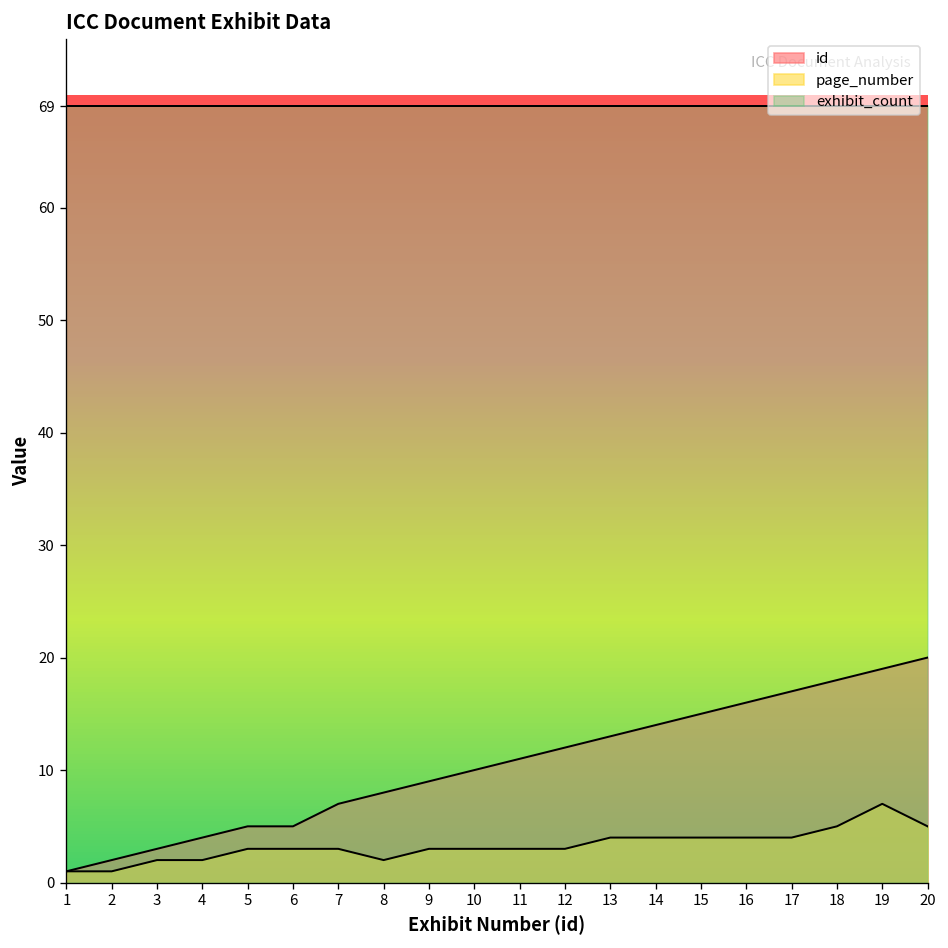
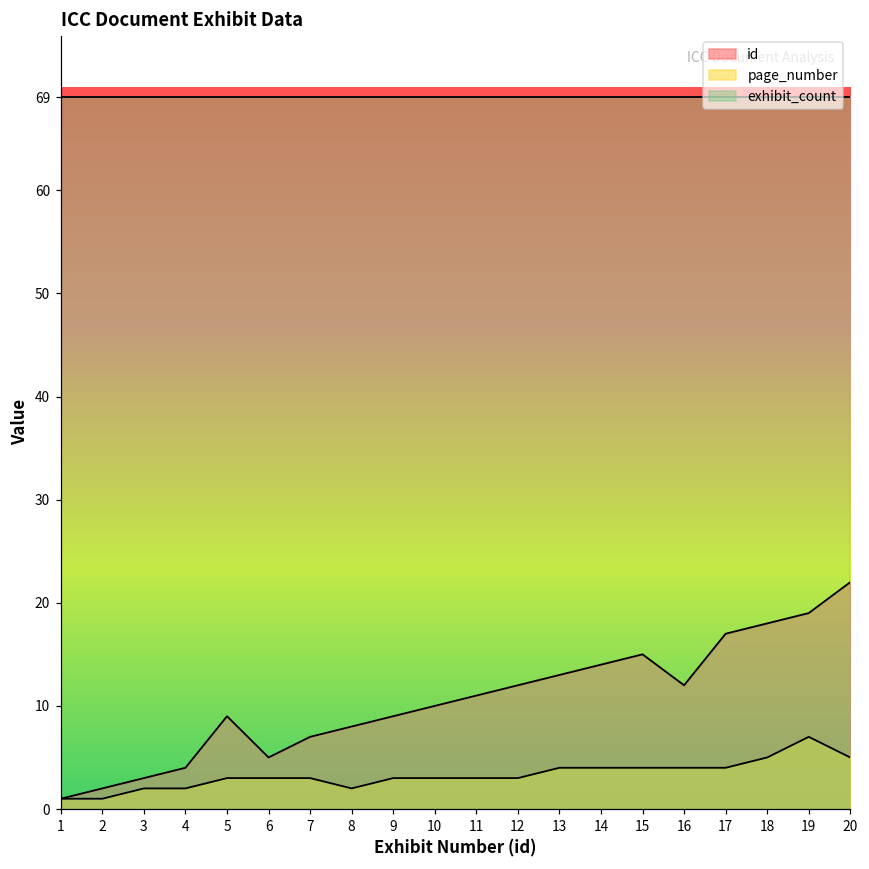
  {
    "id": {
      "2": 2,
      "3": 3,
      "4": 4,
-     "5": 5,
+     "5": 9,
      "6": 5,
      "7": 7,
      "8": 8,
      "9": 9,
      "10": 10,
      "11": 11,
      "12": 12,
      "13": 13,
      "14": 14,
      "15": 15,
-     "16": 16,
+     "16": 12,
      "17": 17,
      "18": 18,
      "19": 19,
-     "20": 20
+     "20": 22
    },
    "page_number": {
      "2": 1,
      "3": 2,
      "4": 2,
      "5": 3,
      "6": 3,
      "7": 3,
      "8": 2,
      "9": 3,
      "10": 3,
      "11": 3,
      "12": 3,
      "13": 4,
      "14": 4,
      "15": 4,
      "16": 4,
      "17": 4,
      "18": 5,
      "19": 7,
      "20": 5
    },
    "exhibit_count": {
      "1": 69,
      "2": 69,
      "3": 69,
      "4": 69,
      "5": 69,
      "6": 69,
      "7": 69,
      "8": 69,
      "9": 69,
      "10": 69,
      "11": 69,
      "12": 69,
      "13": 69,
      "14": 69,
      "15": 69,
      "16": 69,
      "20": 69
    }
  }
